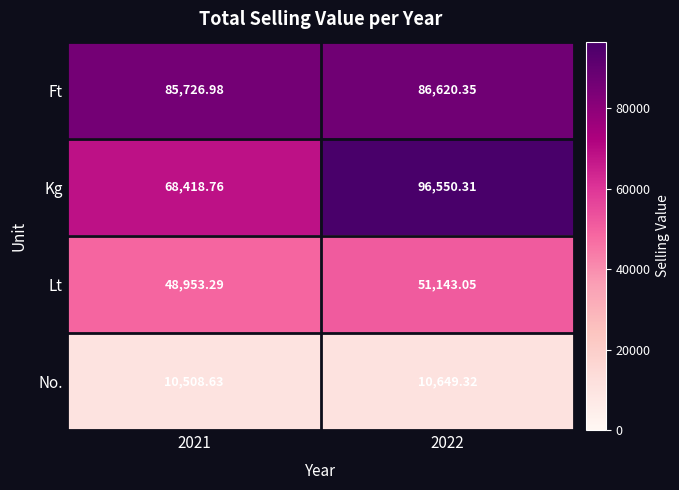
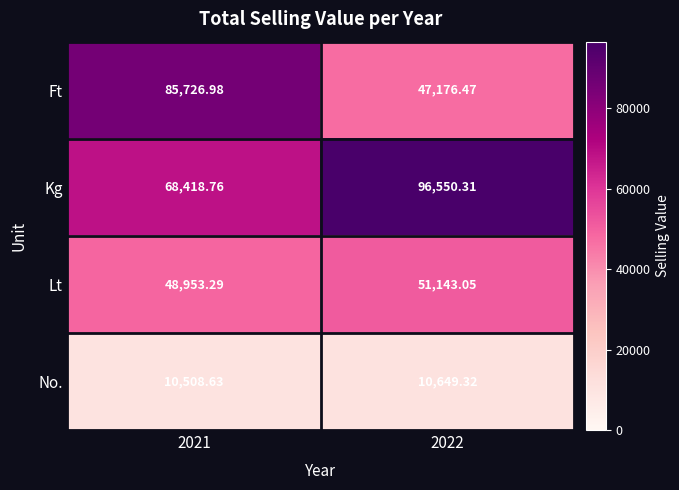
  {
    "Ft": {
      "2021": "85,726.98",
-     "2022": "86,620.35"
+     "2022": "47,176.47"
    },
    "Kg": {
      "2021": "68,418.76",
      "2022": "96,550.31"
    },
    "Lt": {
      "2021": "48,953.29",
      "2022": "51,143.05"
    }
  }
